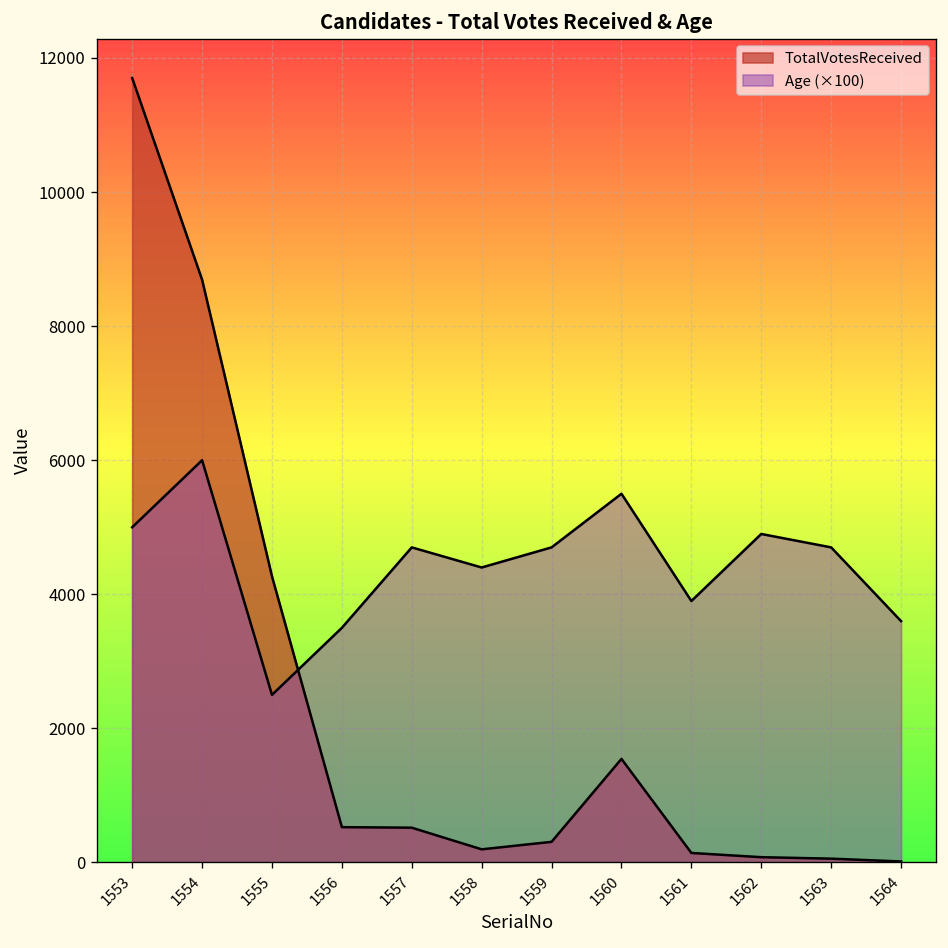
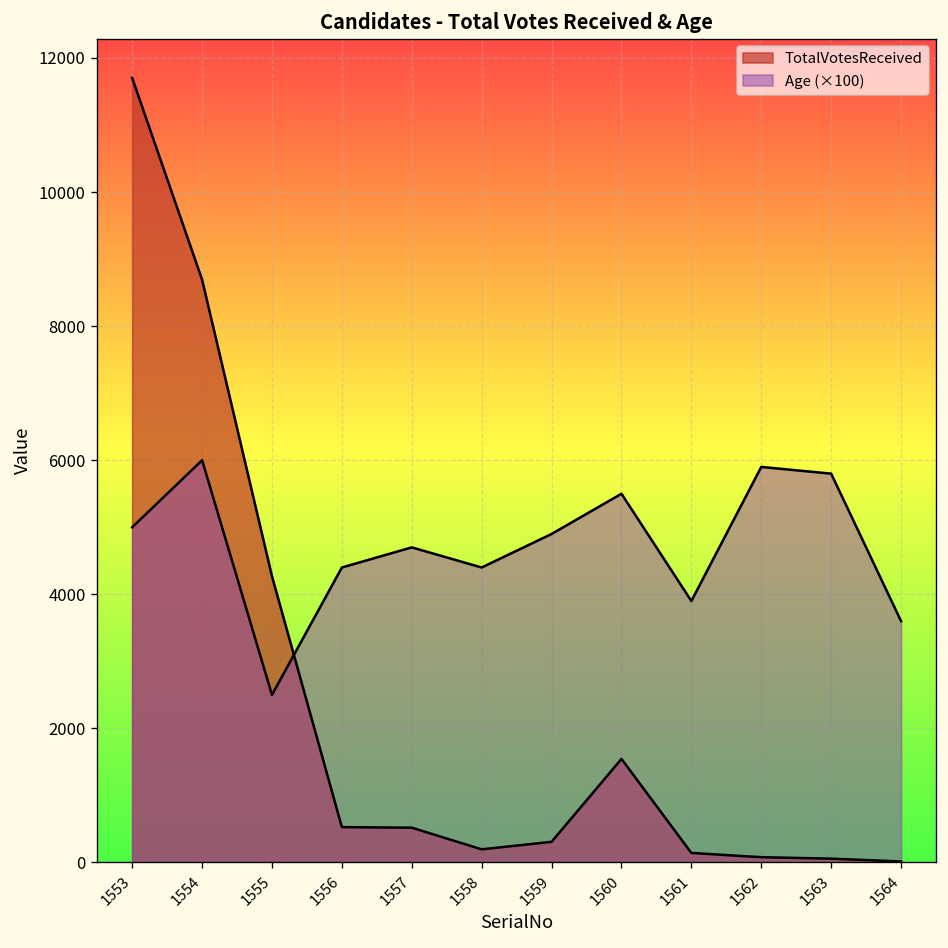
  {
    "TotalVotesReceived": {
      "1553": 11700,
      "1554": 8700,
      "1555": 4300,
      "1556": 500,
      "1557": 500,
      "1558": 200,
      "1559": 300,
      "1560": 1500,
      "1561": 100,
      "1562": 100,
      "1563": 100,
      "1564": 0
    },
    "Age (×100)": {
      "1553": 5000,
      "1554": 6000,
      "1555": 2500,
-     "1556": 3500,
+     "1556": 4400,
      "1557": 4700,
      "1558": 4400,
-     "1559": 4700,
+     "1559": 4900,
      "1560": 5500,
      "1561": 3900,
-     "1562": 4900,
-     "1563": 4700,
+     "1562": 5900,
+     "1563": 5800,
      "1564": 3600
    }
  }
